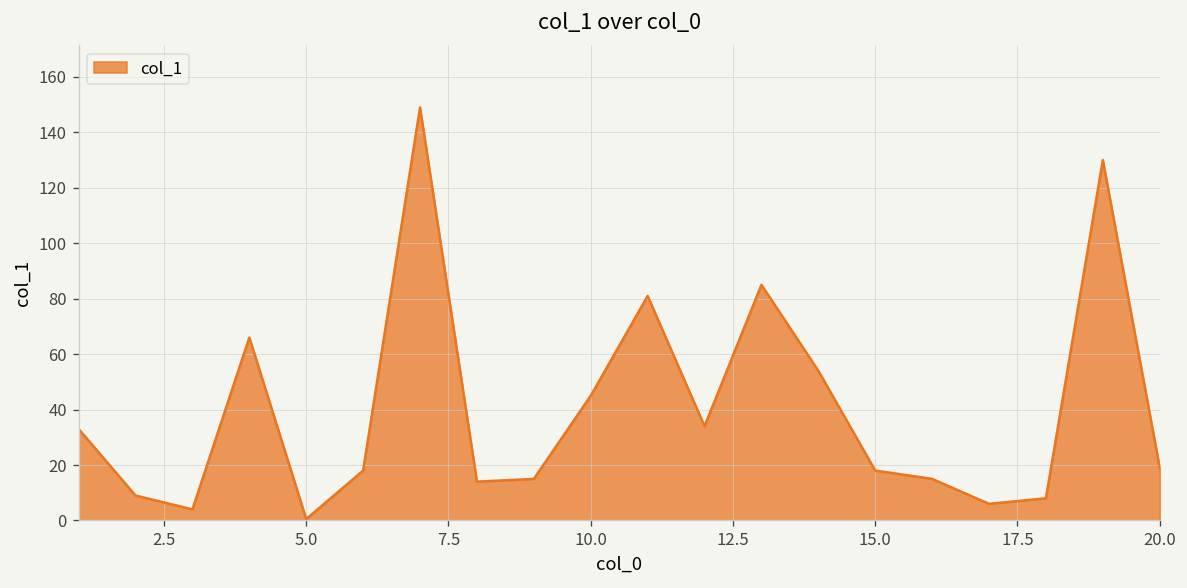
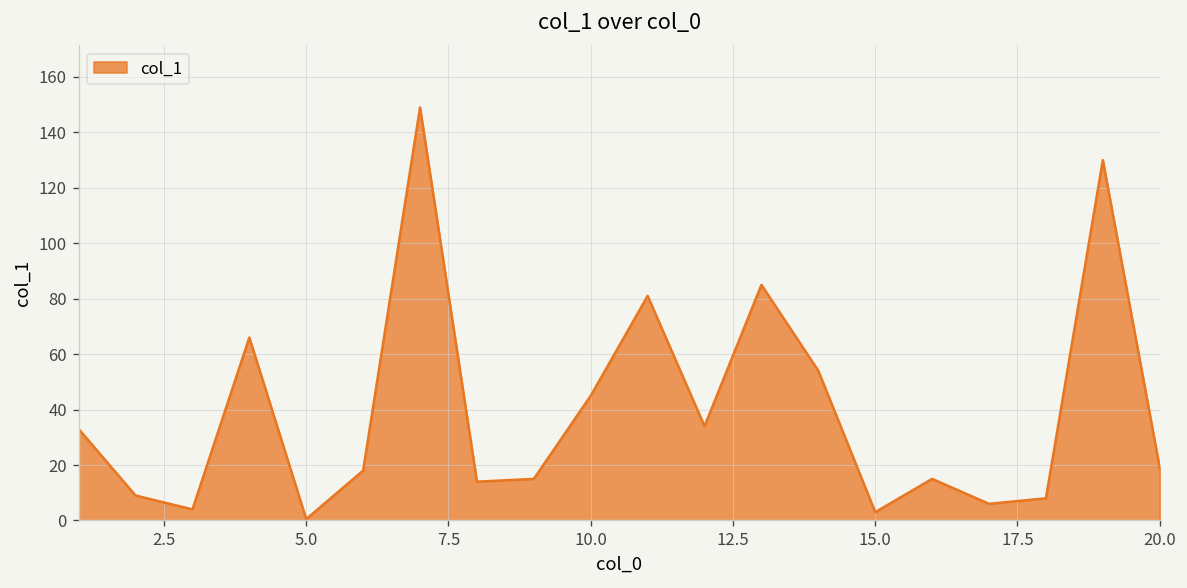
  {
    "5.0": 1,
    "10.0": 45,
-   "15.0": 18,
+   "15.0": 3,
    "20.0": 19
  }
